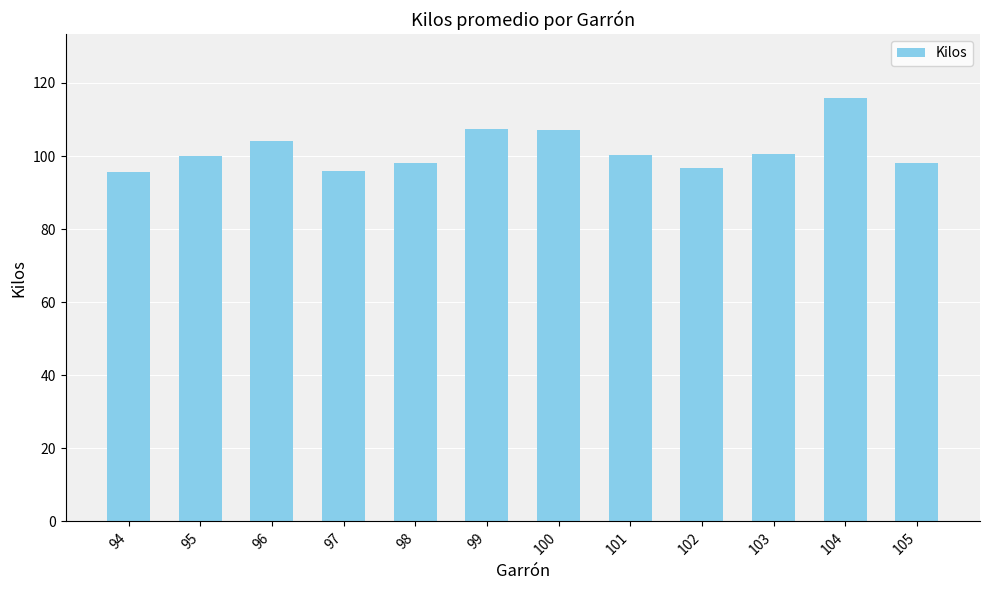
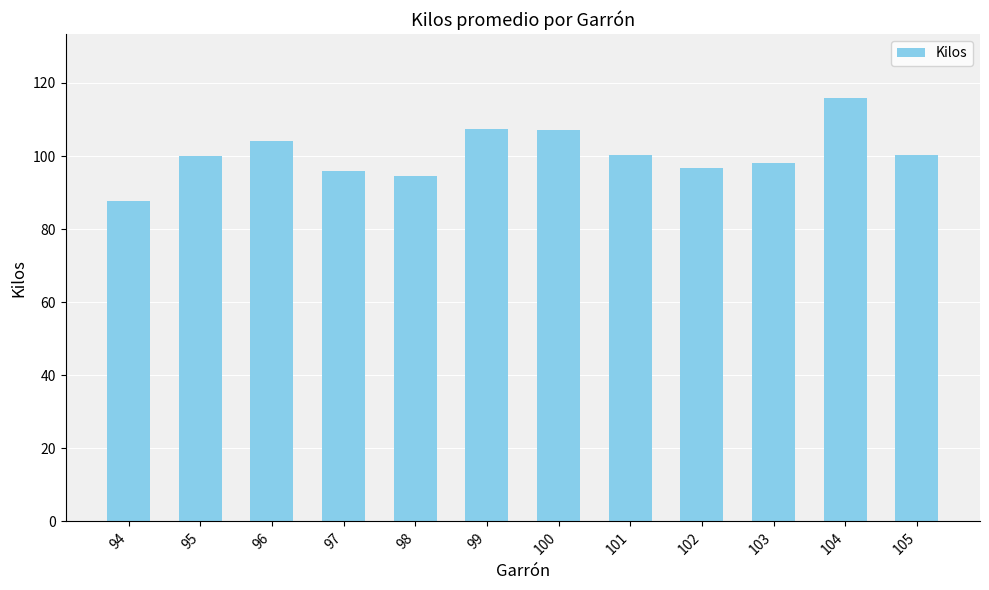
  {
-   "94": 96,
+   "94": 88,
    "95": 100,
    "96": 104,
    "97": 96,
-   "98": 98,
+   "98": 95,
    "99": 107,
    "100": 107,
    "101": 100,
    "102": 97,
-   "103": 101,
+   "103": 98,
    "104": 116,
-   "105": 98
+   "105": 100
  }
